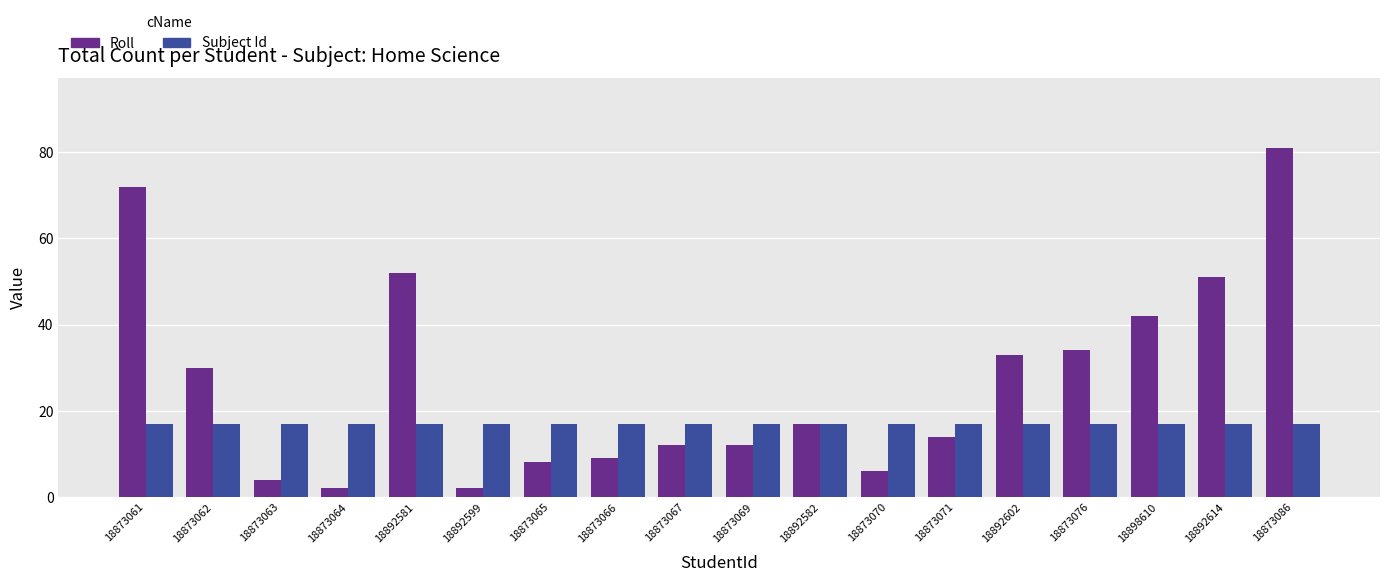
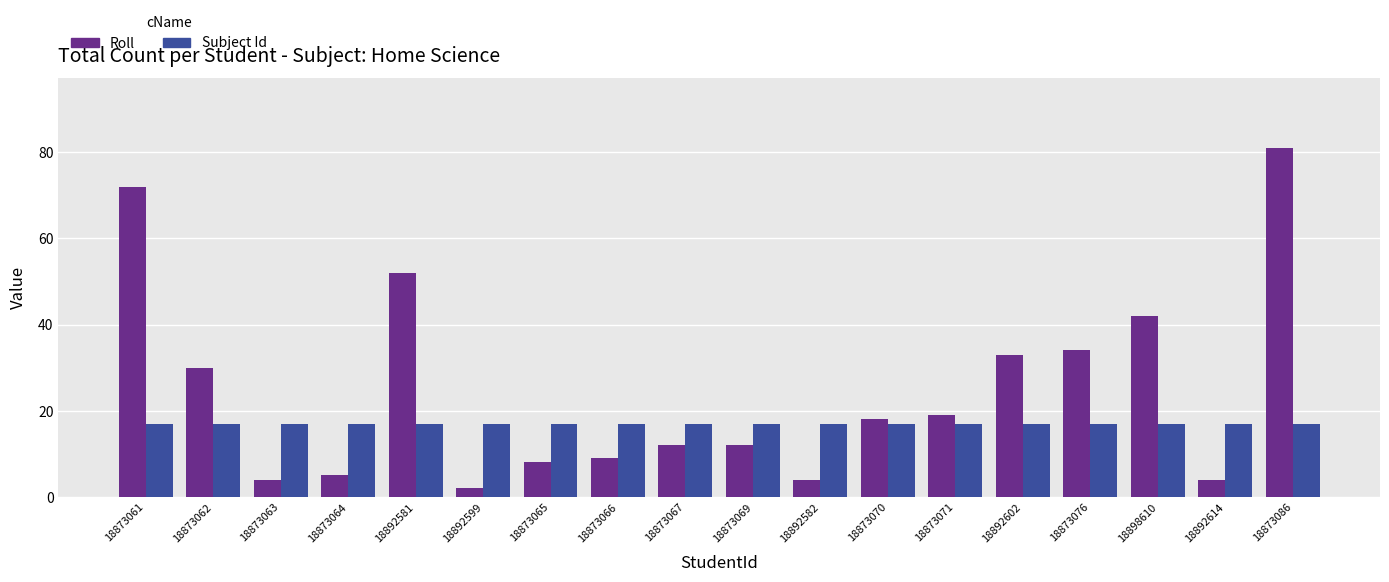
  {
    "Roll": {
      "18873061": 72,
      "18873062": 30,
      "18873063": 4,
-     "18873064": 2,
+     "18873064": 5,
      "18892581": 52,
      "18892599": 2,
      "18873065": 8,
      "18873066": 9,
      "18873067": 12,
      "18873069": 12,
-     "18892582": 17,
-     "18873070": 6,
-     "18873071": 14,
+     "18892582": 4,
+     "18873070": 18,
+     "18873071": 19,
      "18892602": 33,
      "18873076": 34,
      "18898610": 42,
-     "18892614": 51,
+     "18892614": 4,
      "18873086": 81
    },
    "Subject Id": {
      "18873061": 17,
      "18873062": 17,
      "18873063": 17,
      "18873064": 17,
      "18892581": 17,
      "18892599": 17,
      "18873065": 17,
      "18873066": 17,
      "18873067": 17,
      "18873069": 17,
      "18892582": 17,
      "18873070": 17,
      "18873071": 17,
      "18892602": 17,
      "18873076": 17,
      "18898610": 17,
      "18892614": 17,
      "18873086": 17
    }
  }
